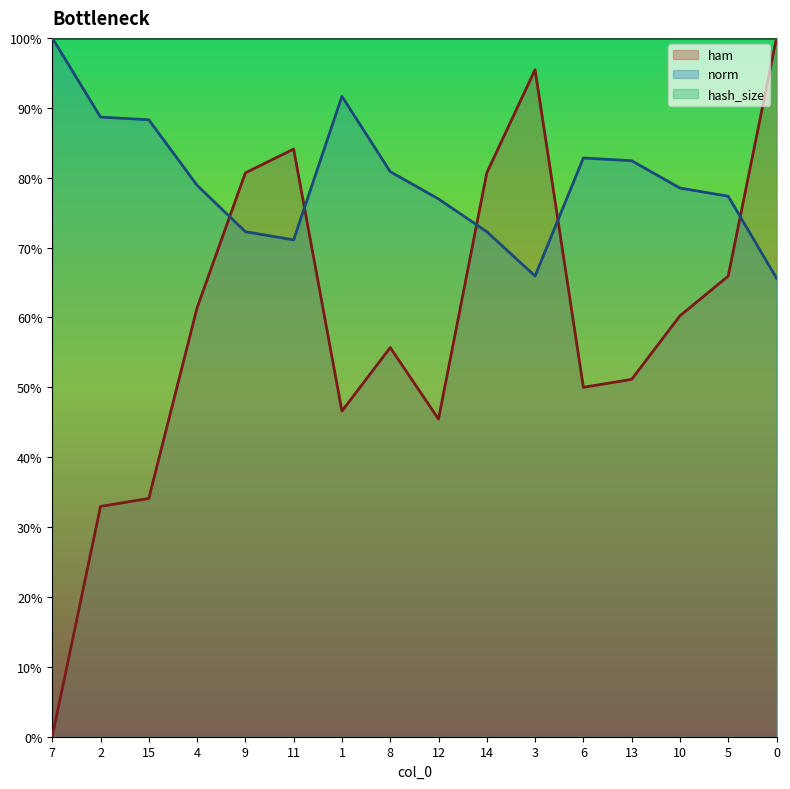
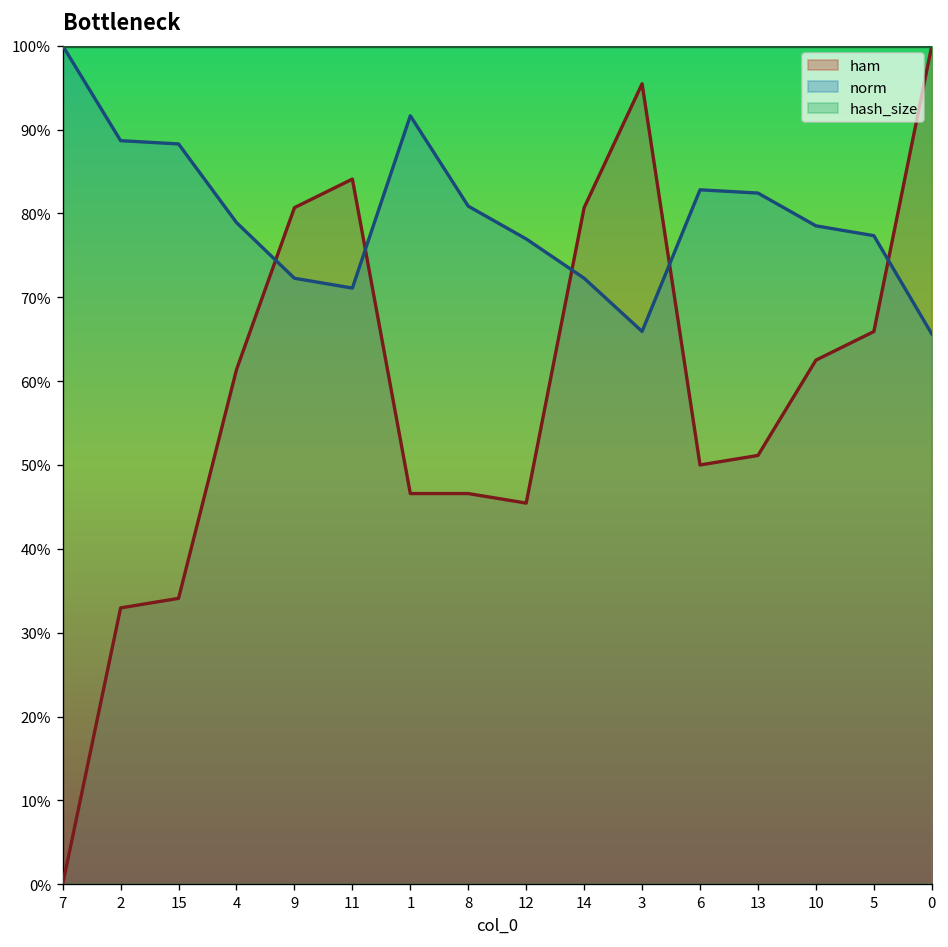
  {
    "ham": {
      "7": "0%",
      "2": "33%",
      "15": "34%",
      "4": "61%",
      "9": "81%",
      "11": "84%",
      "1": "47%",
-     "8": "56%",
+     "8": "47%",
      "12": "45%",
      "14": "81%",
      "3": "95%",
      "6": "50%",
      "13": "51%",
-     "10": "60%",
+     "10": "63%",
      "5": "66%"
    }
  }
